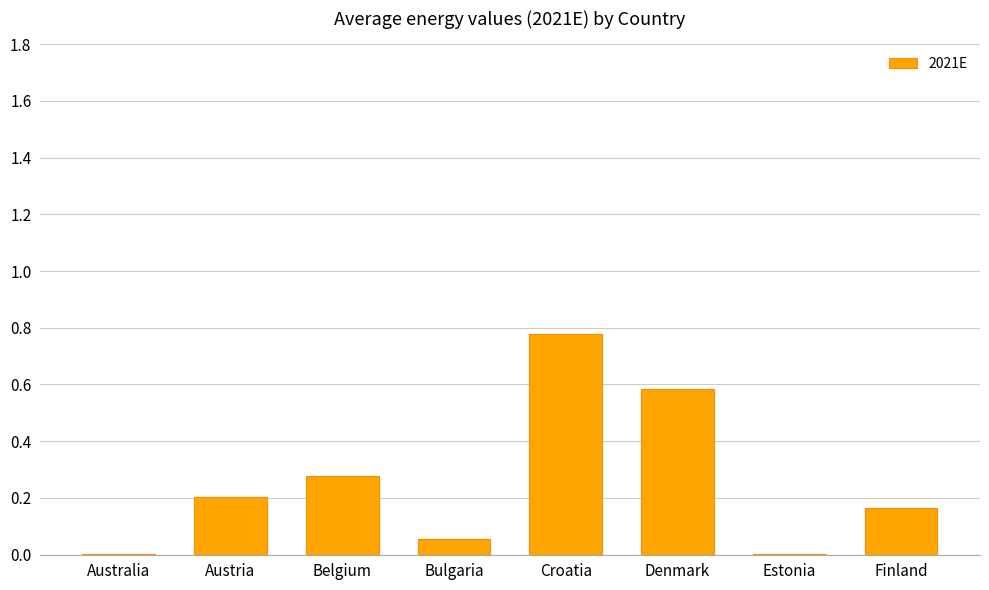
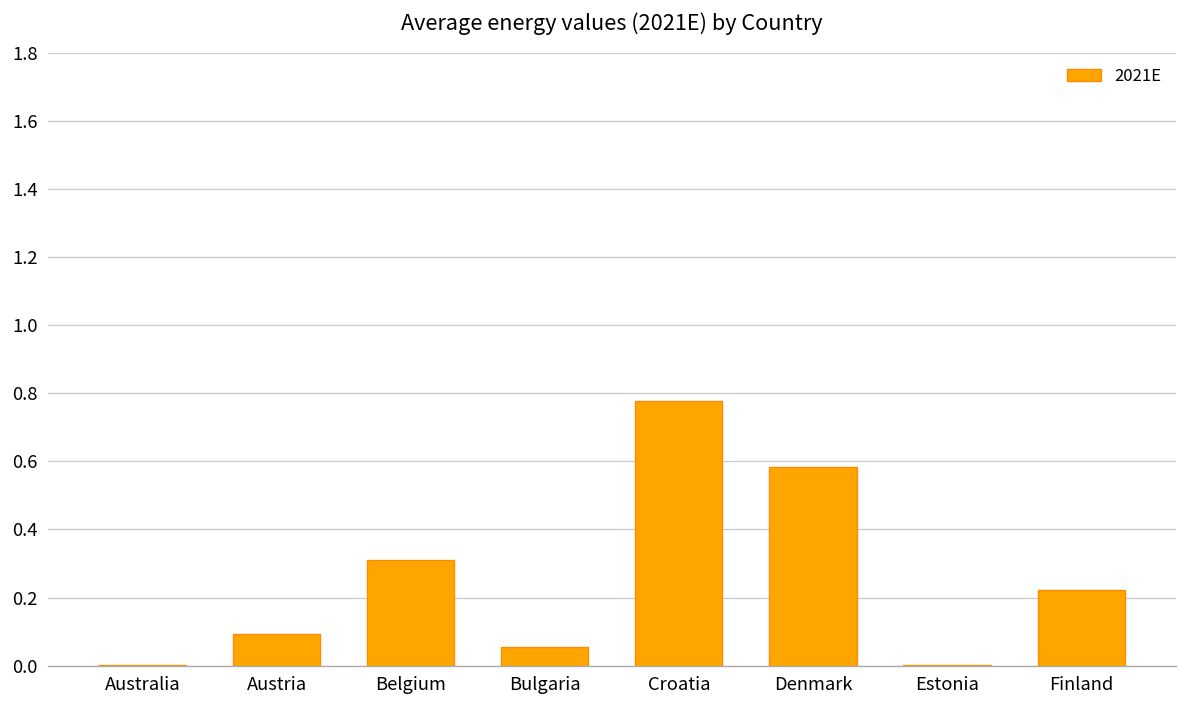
  {
-   "Austria": 0.20,
-   "Belgium": 0.28,
+   "Austria": 0.09,
+   "Belgium": 0.31,
    "Bulgaria": 0.05,
    "Croatia": 0.78,
    "Denmark": 0.58,
-   "Finland": 0.17
+   "Finland": 0.22
  }
